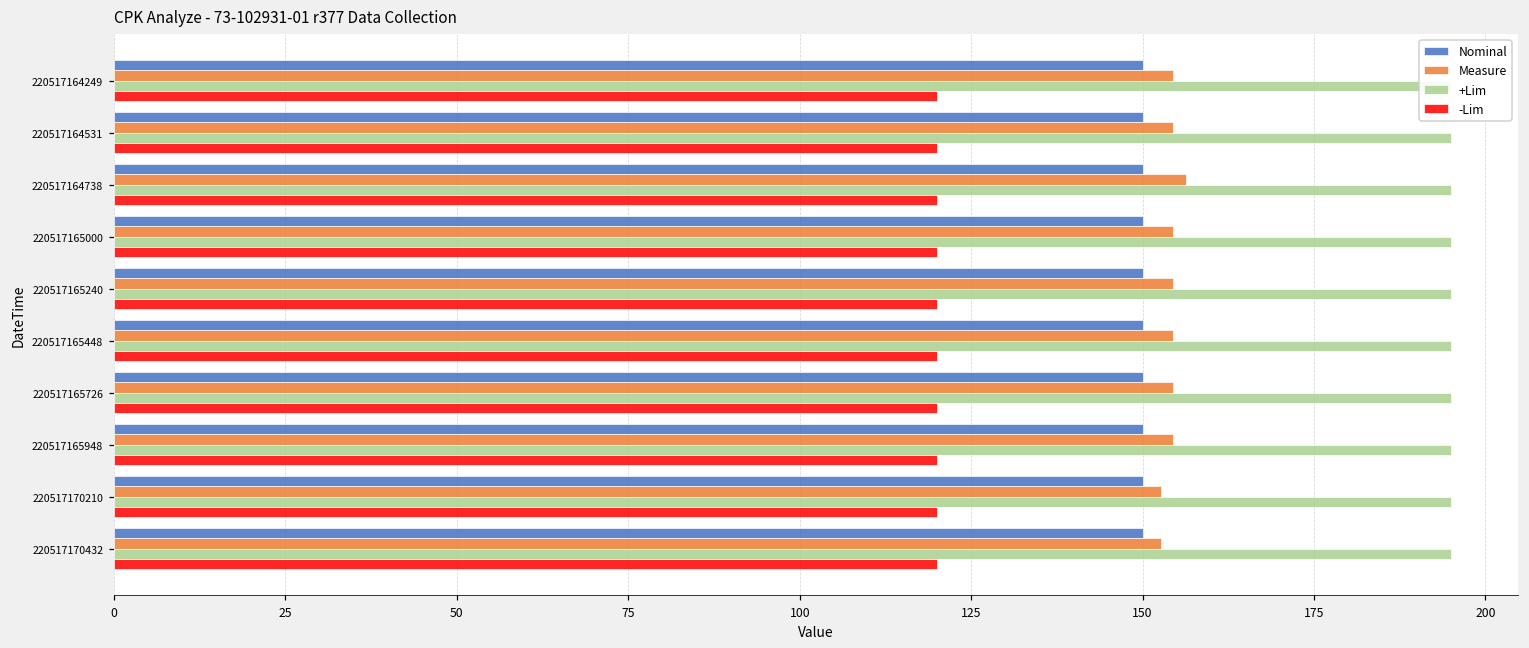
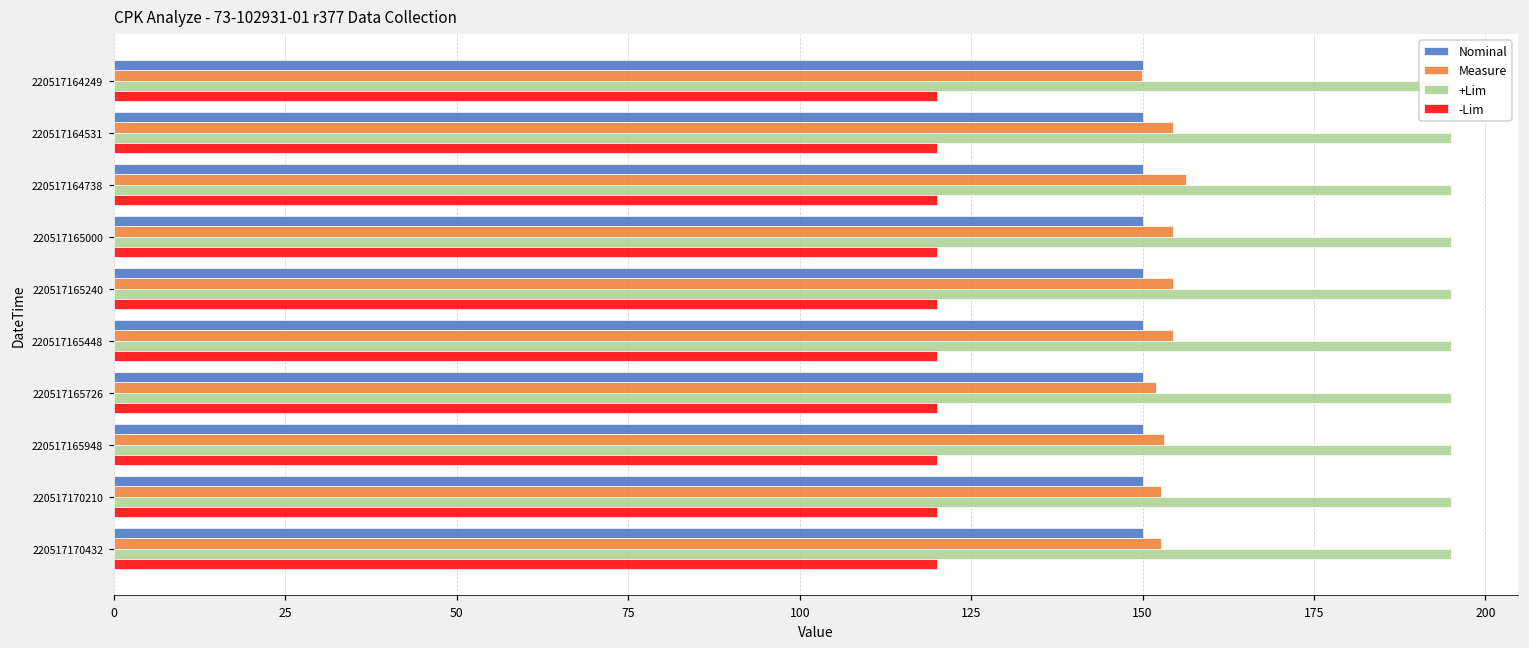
  {
    "Nominal": {
      "220517164249": 150,
      "220517164531": 150,
      "220517164738": 150,
      "220517165000": 150,
      "220517165240": 150,
      "220517165448": 150,
      "220517165726": 150,
      "220517165948": 150,
      "220517170210": 150,
      "220517170432": 150
    },
    "Measure": {
-     "220517164249": 154,
+     "220517164249": 150,
      "220517164531": 154,
      "220517164738": 156,
      "220517165000": 154,
      "220517165240": 154,
      "220517165448": 154,
-     "220517165726": 154,
-     "220517165948": 154,
+     "220517165726": 152,
+     "220517165948": 153,
      "220517170210": 153,
      "220517170432": 153
    },
    "+Lim": {
      "220517164531": 195,
      "220517164738": 195,
      "220517165000": 195,
      "220517165240": 195,
      "220517165448": 195,
      "220517165726": 195,
      "220517165948": 195,
      "220517170210": 195,
      "220517170432": 195
    },
    "-Lim": {
      "220517164249": 120,
      "220517164531": 120,
      "220517164738": 120,
      "220517165000": 120,
      "220517165240": 120,
      "220517165448": 120,
      "220517165726": 120,
      "220517165948": 120,
      "220517170210": 120,
      "220517170432": 120
    }
  }
